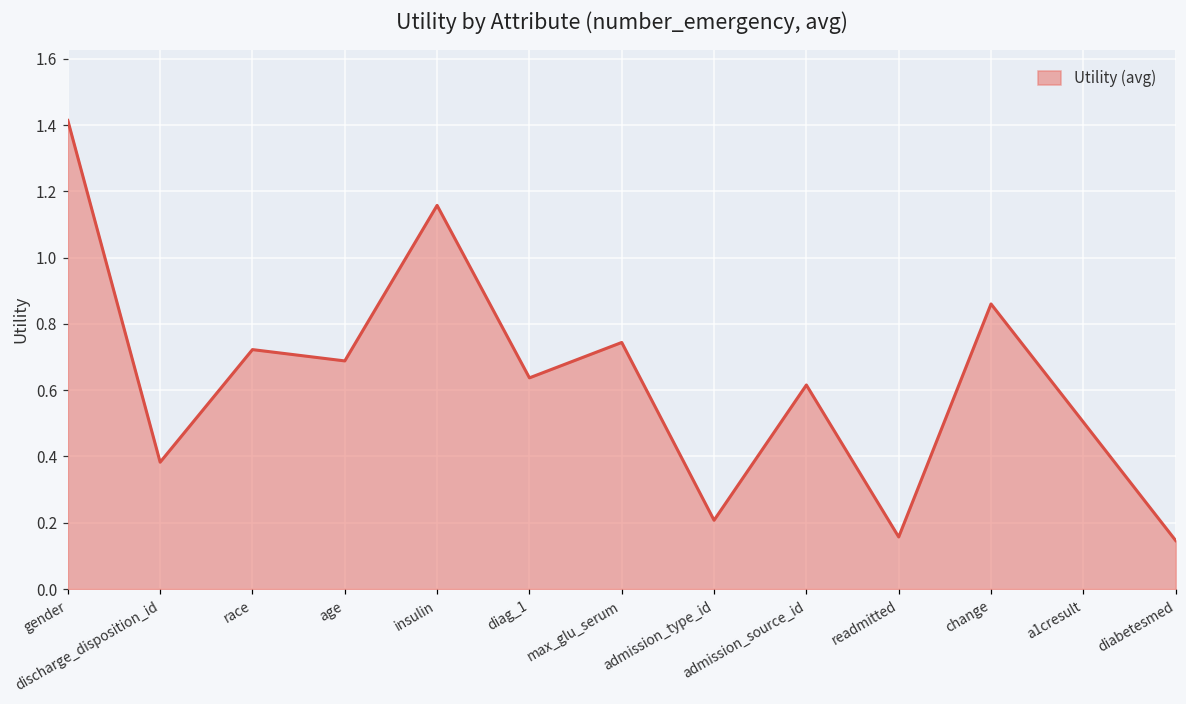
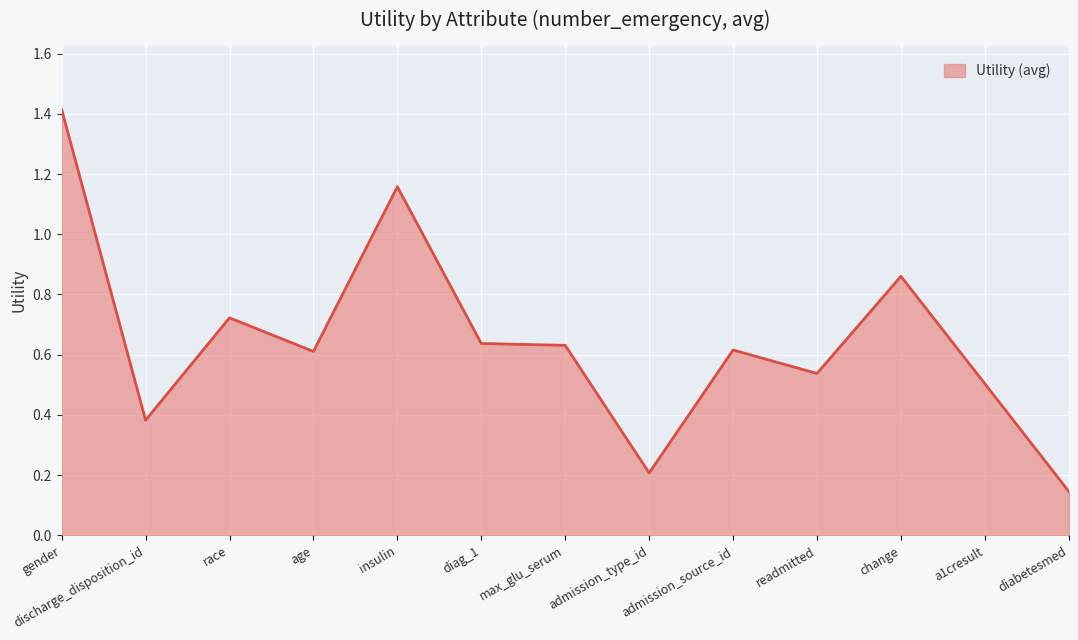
  {
    "gender": 1.41,
    "discharge_disposition_id": 0.38,
    "race": 0.72,
-   "age": 0.69,
+   "age": 0.61,
    "insulin": 1.16,
    "diag_1": 0.64,
-   "max_glu_serum": 0.74,
+   "max_glu_serum": 0.63,
    "admission_type_id": 0.21,
    "admission_source_id": 0.62,
-   "readmitted": 0.16,
+   "readmitted": 0.54,
    "change": 0.86,
    "a1cresult": 0.50,
    "diabetesmed": 0.15
  }
